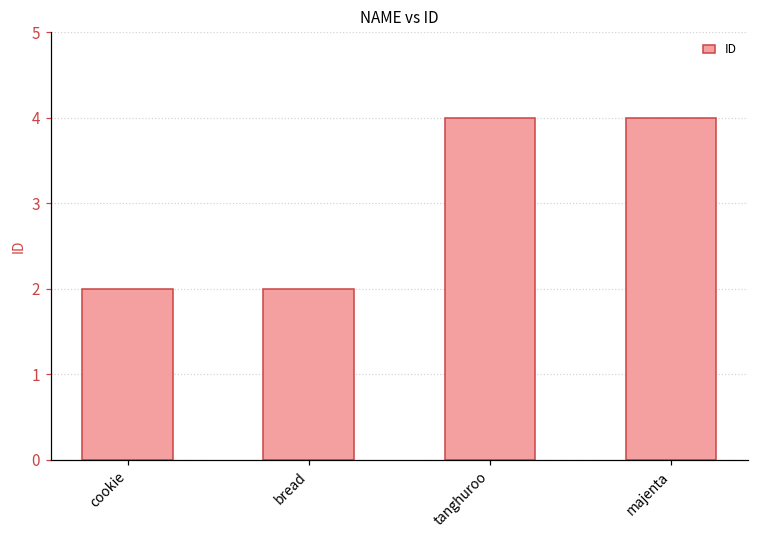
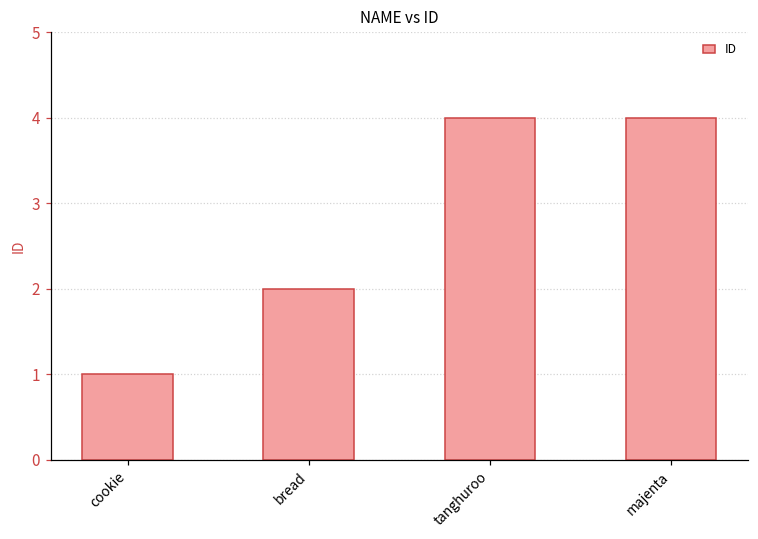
  {
-   "cookie": 2,
+   "cookie": 1,
    "bread": 2,
    "tanghuroo": 4,
    "majenta": 4
  }
